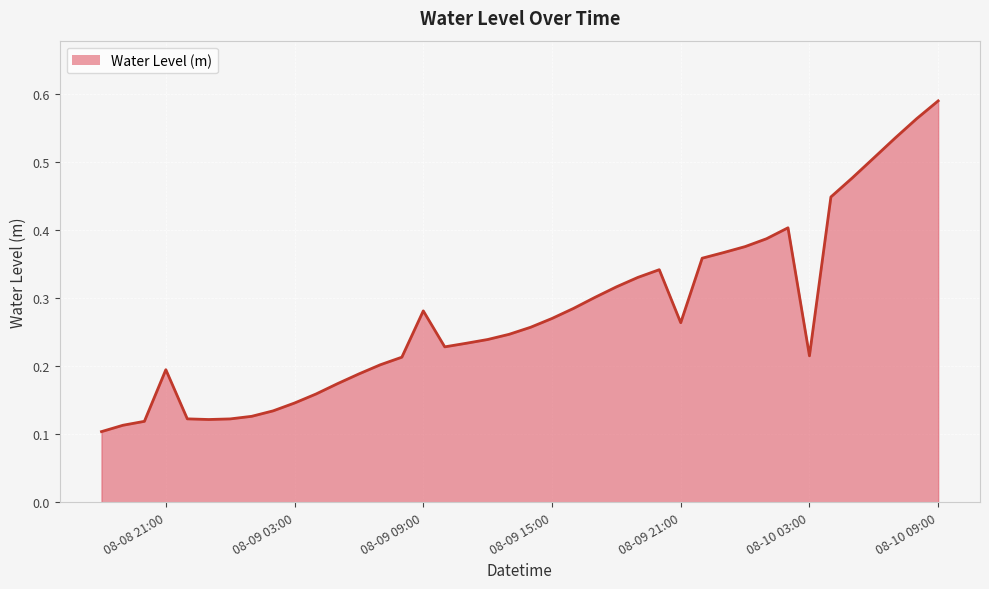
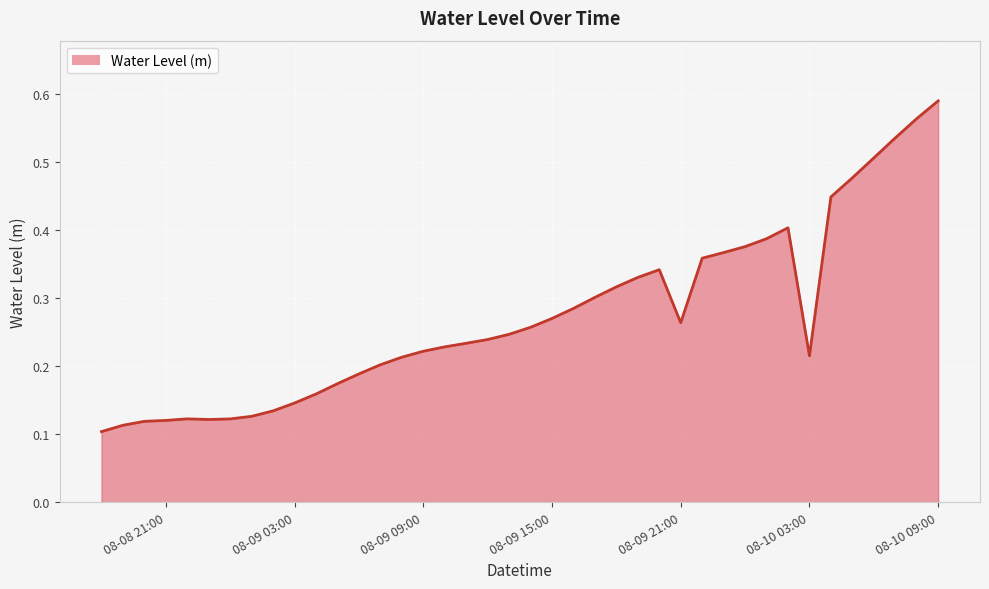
  {
-   "08-08 21:00": 0.19,
+   "08-08 21:00": 0.12,
    "08-09 03:00": 0.15,
-   "08-09 09:00": 0.28,
+   "08-09 09:00": 0.22,
    "08-09 15:00": 0.27,
    "08-09 21:00": 0.26,
    "08-10 03:00": 0.21,
    "08-10 09:00": 0.59
  }
